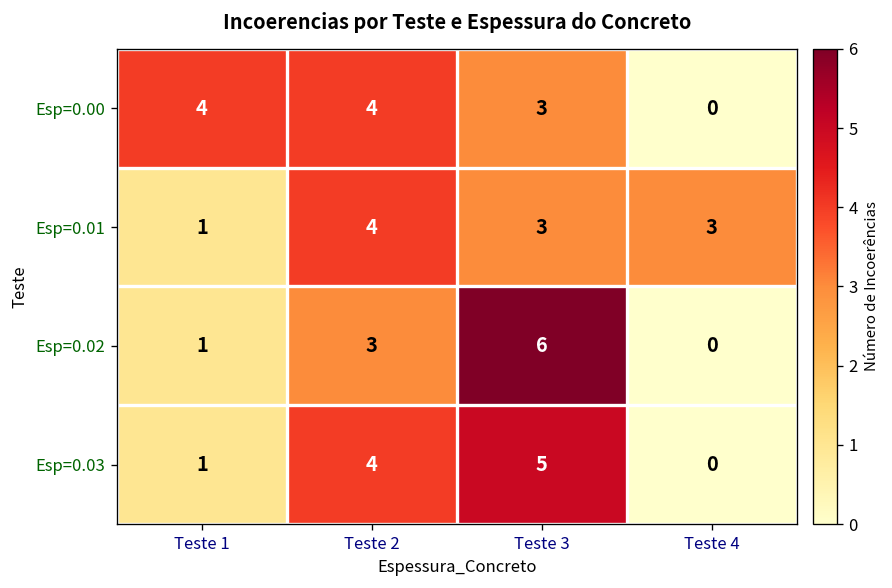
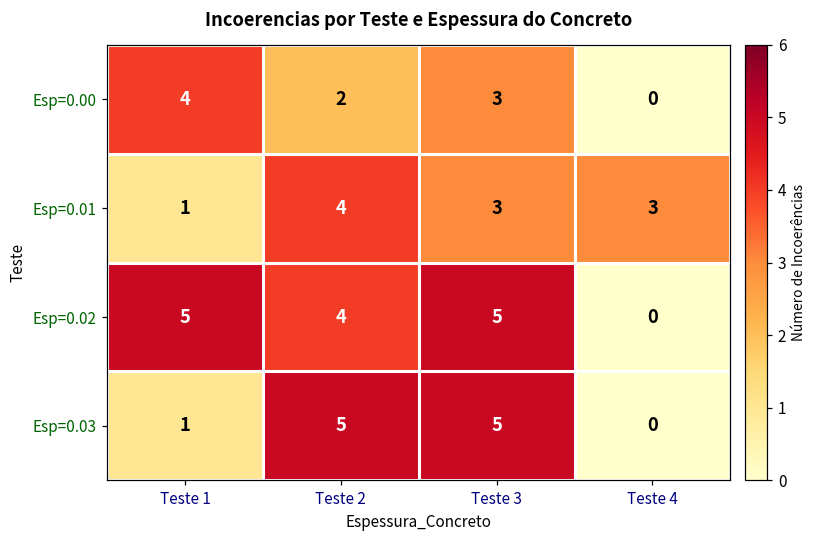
  {
    "Esp=0.00": {
      "Teste 1": 4,
-     "Teste 2": 4,
+     "Teste 2": 2,
      "Teste 3": 3,
      "Teste 4": 0
    },
    "Esp=0.01": {
      "Teste 1": 1,
      "Teste 2": 4,
      "Teste 3": 3,
      "Teste 4": 3
    },
    "Esp=0.02": {
-     "Teste 1": 1,
-     "Teste 2": 3,
-     "Teste 3": 6,
+     "Teste 1": 5,
+     "Teste 2": 4,
+     "Teste 3": 5,
      "Teste 4": 0
    },
    "Esp=0.03": {
      "Teste 1": 1,
-     "Teste 2": 4,
+     "Teste 2": 5,
      "Teste 3": 5,
      "Teste 4": 0
    }
  }
